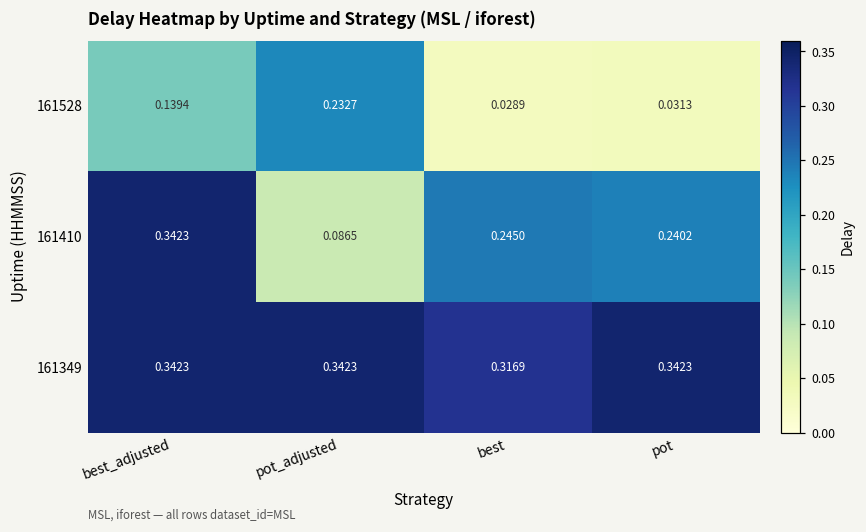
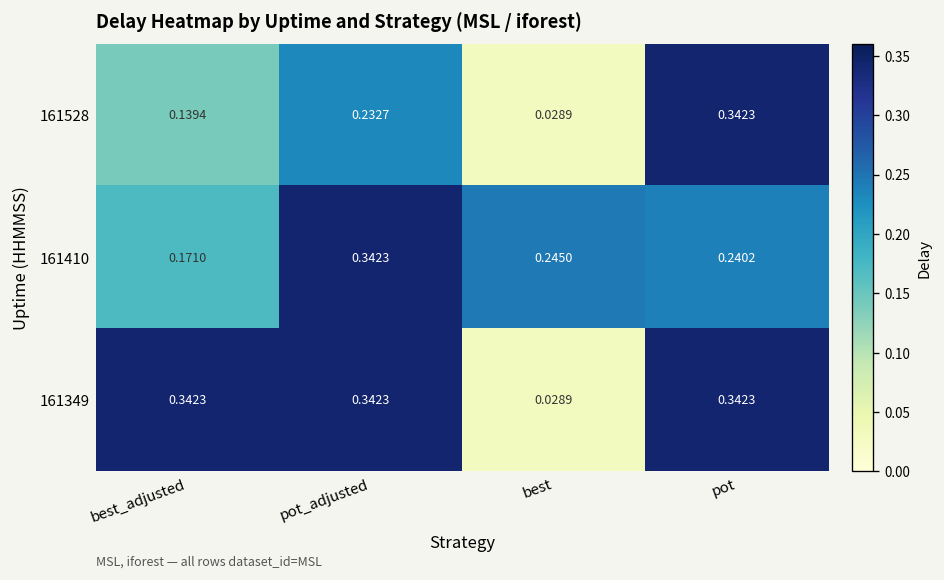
  {
    "161528": {
      "best_adjusted": 0.1394,
      "pot_adjusted": 0.2327,
      "best": 0.0289,
-     "pot": 0.0313
+     "pot": 0.3423
    },
    "161410": {
-     "best_adjusted": 0.3423,
-     "pot_adjusted": 0.0865,
+     "best_adjusted": 0.1710,
+     "pot_adjusted": 0.3423,
      "best": 0.2450,
      "pot": 0.2402
    },
    "161349": {
      "best_adjusted": 0.3423,
      "pot_adjusted": 0.3423,
-     "best": 0.3169,
+     "best": 0.0289,
      "pot": 0.3423
    }
  }
